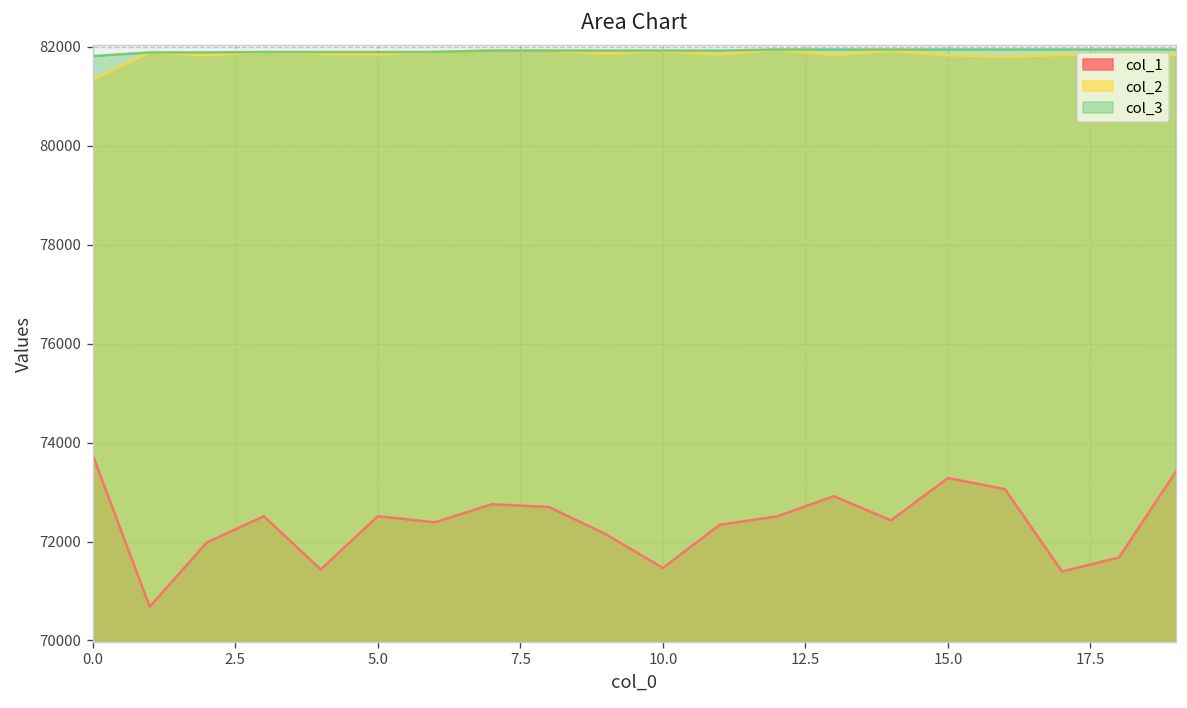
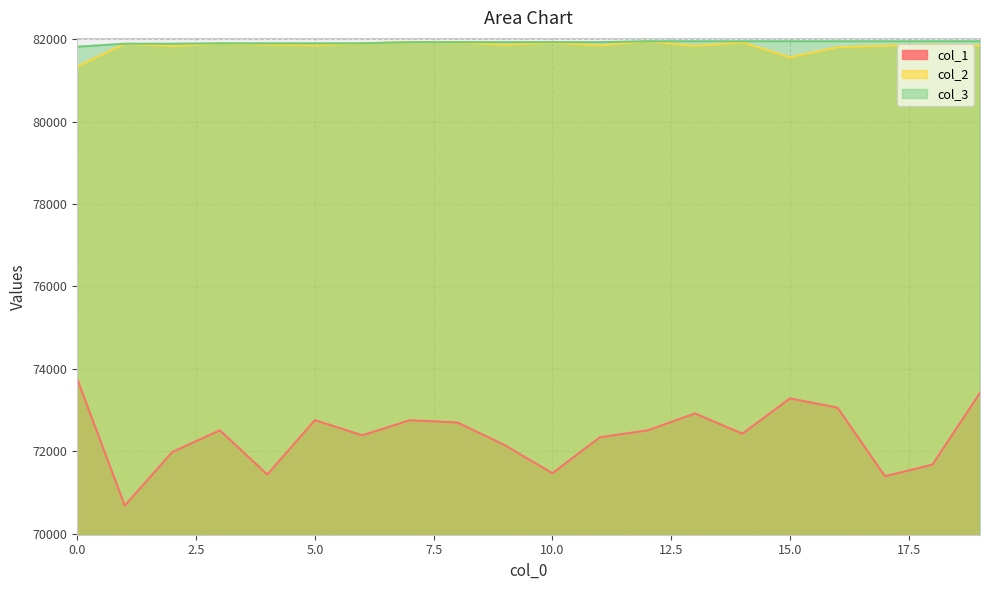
  {
    "col_1": {
      "0.0": 73800,
-     "5.0": 72500,
+     "5.0": 72800,
      "10.0": 71500,
      "15.0": 73300
    },
    "col_2": {
      "0.0": 81300,
-     "15.0": 81800
+     "15.0": 81600
    },
    "col_3": {
      "0.0": 81800,
      "15.0": 81900
    }
  }
